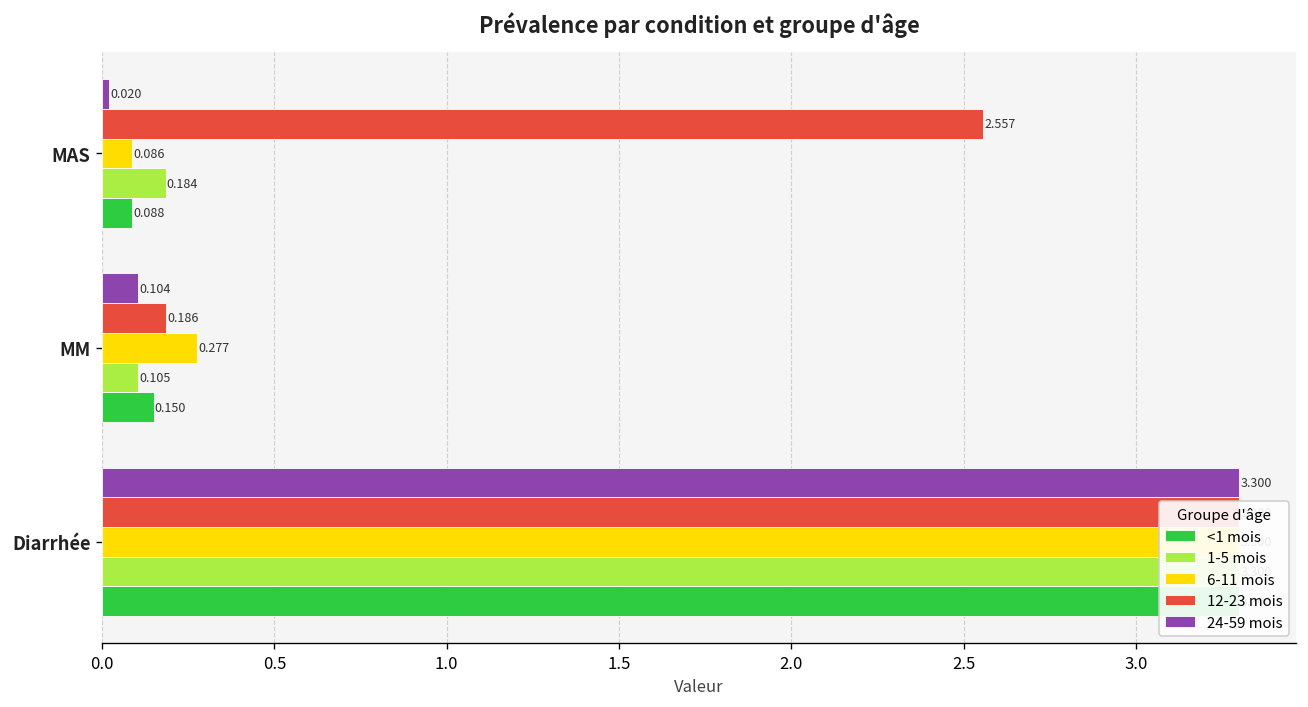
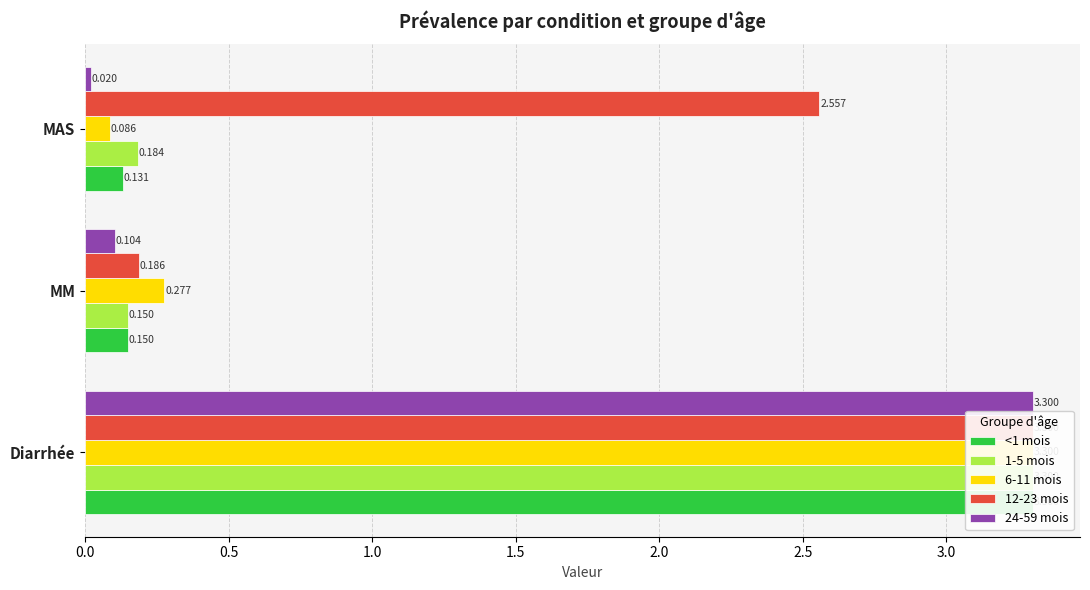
  {
    "<1 mois": {
-     "MAS": 0.088,
+     "MAS": 0.131,
      "MM": 0.150
    },
    "1-5 mois": {
      "MAS": 0.184,
-     "MM": 0.105
+     "MM": 0.150
    },
    "6-11 mois": {
      "MAS": 0.086,
      "MM": 0.277
    },
    "12-23 mois": {
      "MAS": 2.557,
      "MM": 0.186
    },
    "24-59 mois": {
      "MAS": 0.020,
      "MM": 0.104,
      "Diarrhée": 3.300
    }
  }
